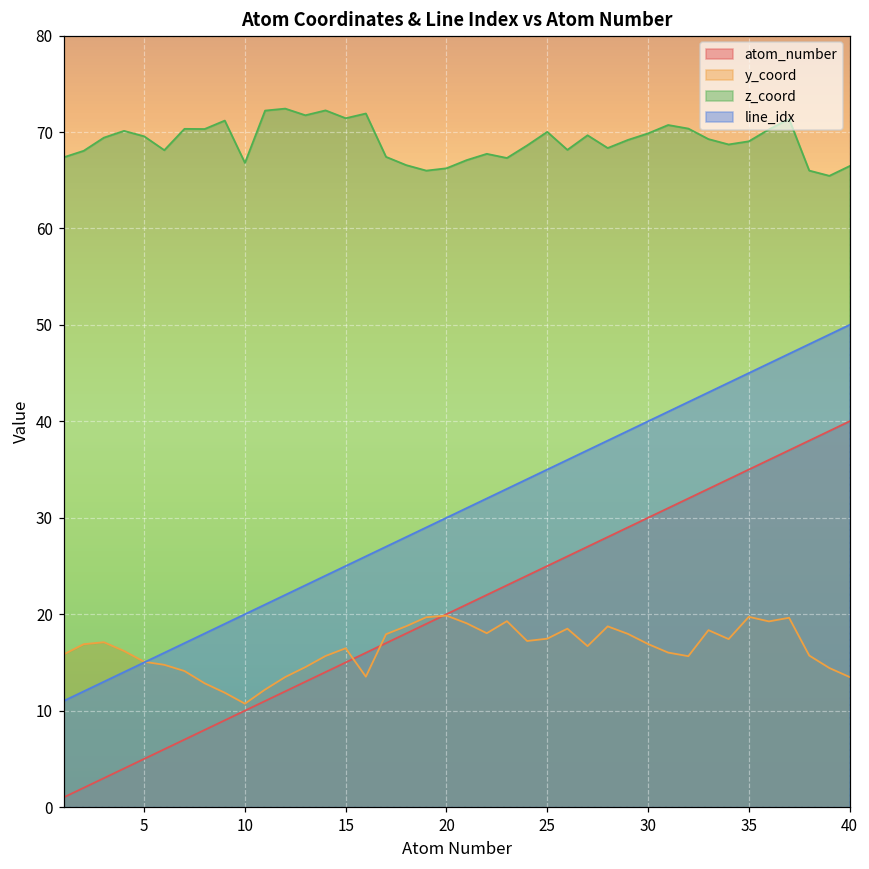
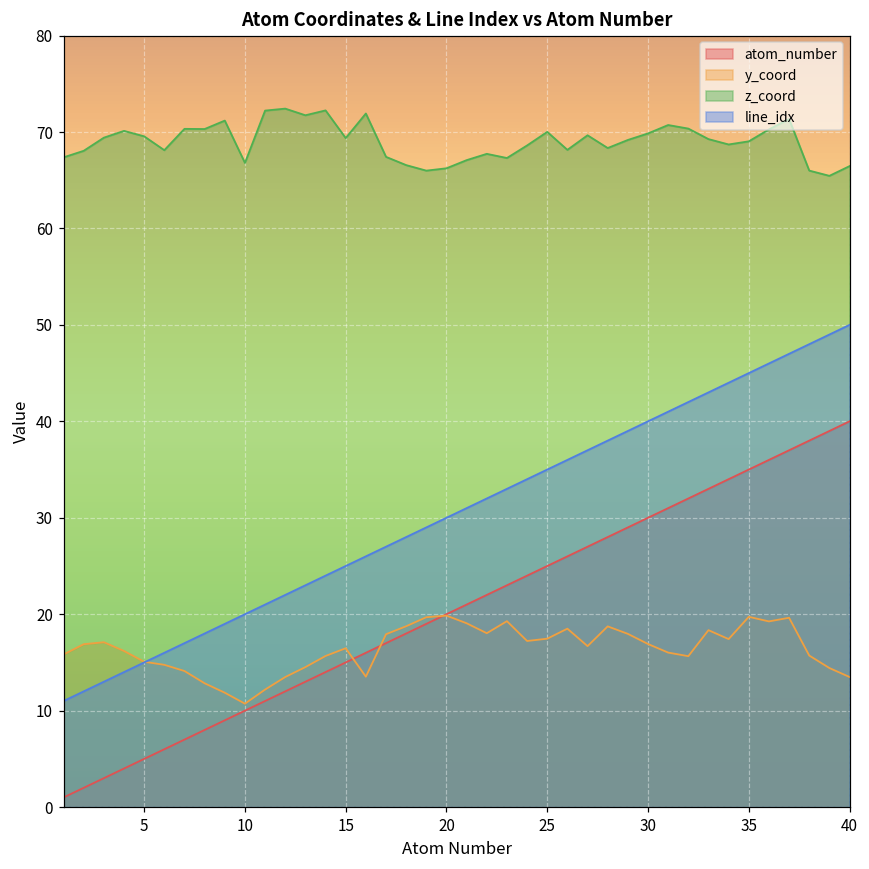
  {
    "z_coord": {
      "5": 70,
      "10": 67,
-     "15": 71,
+     "15": 69,
      "20": 66,
      "25": 70,
      "30": 70,
      "35": 69,
      "40": 66
    },
    "line_idx": {
      "10": 20,
      "15": 25,
      "20": 30,
      "25": 35,
      "30": 40,
      "35": 45,
      "40": 50
    }
  }
